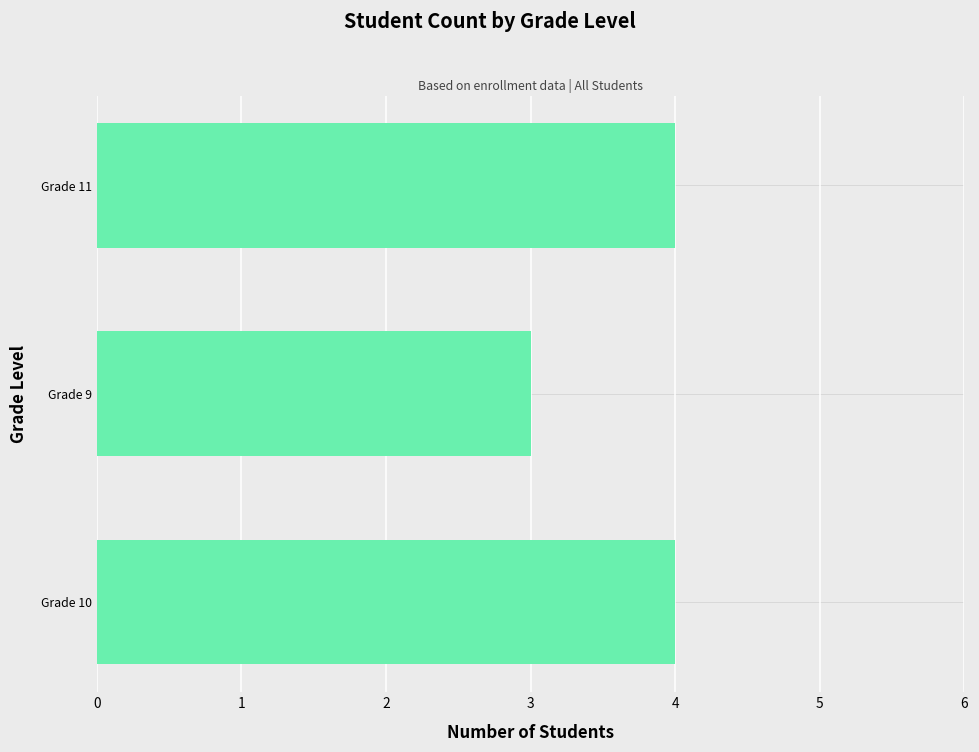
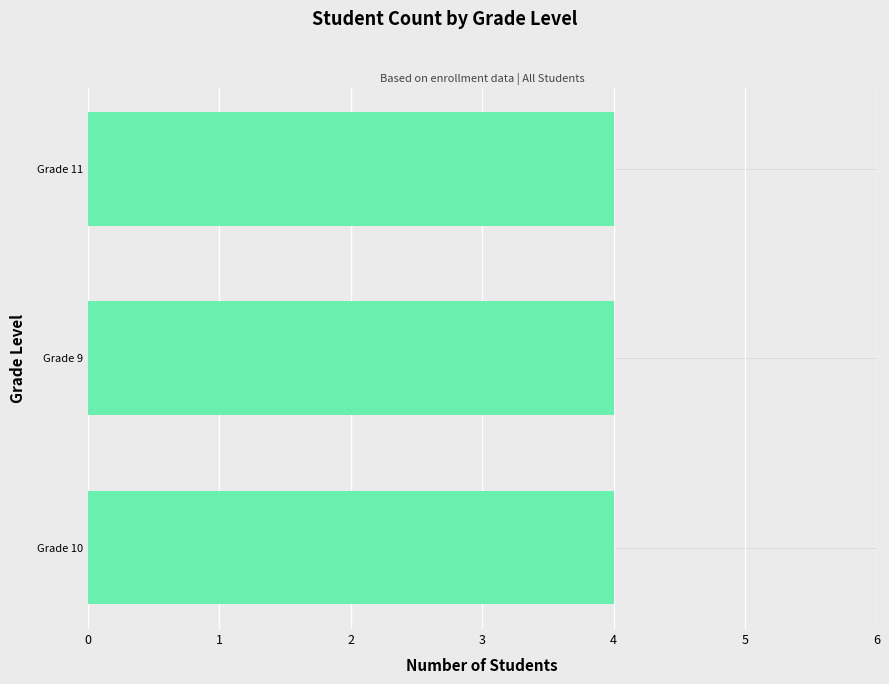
  {
    "Grade 11": 4,
-   "Grade 9": 3,
+   "Grade 9": 4,
    "Grade 10": 4
  }
